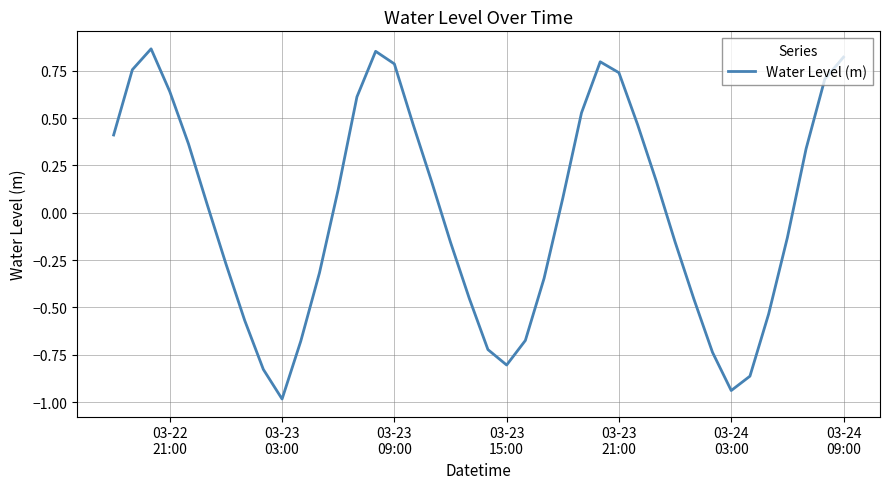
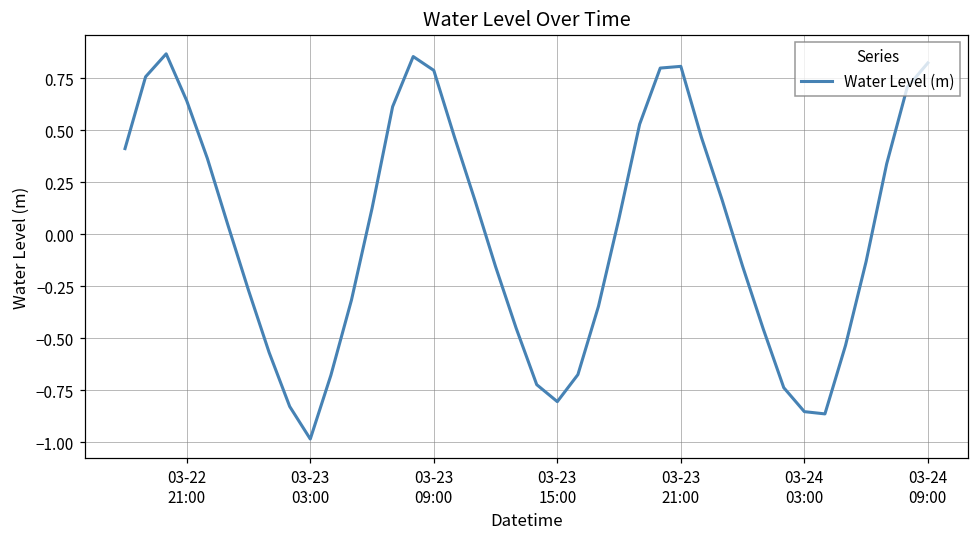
  {
    "03-22 21:00": 0.64,
    "03-23 03:00": -0.98,
    "03-23 09:00": 0.79,
    "03-23 15:00": -0.80,
-   "03-23 21:00": 0.74,
-   "03-24 03:00": -0.94
+   "03-23 21:00": 0.81,
+   "03-24 03:00": -0.85
  }
